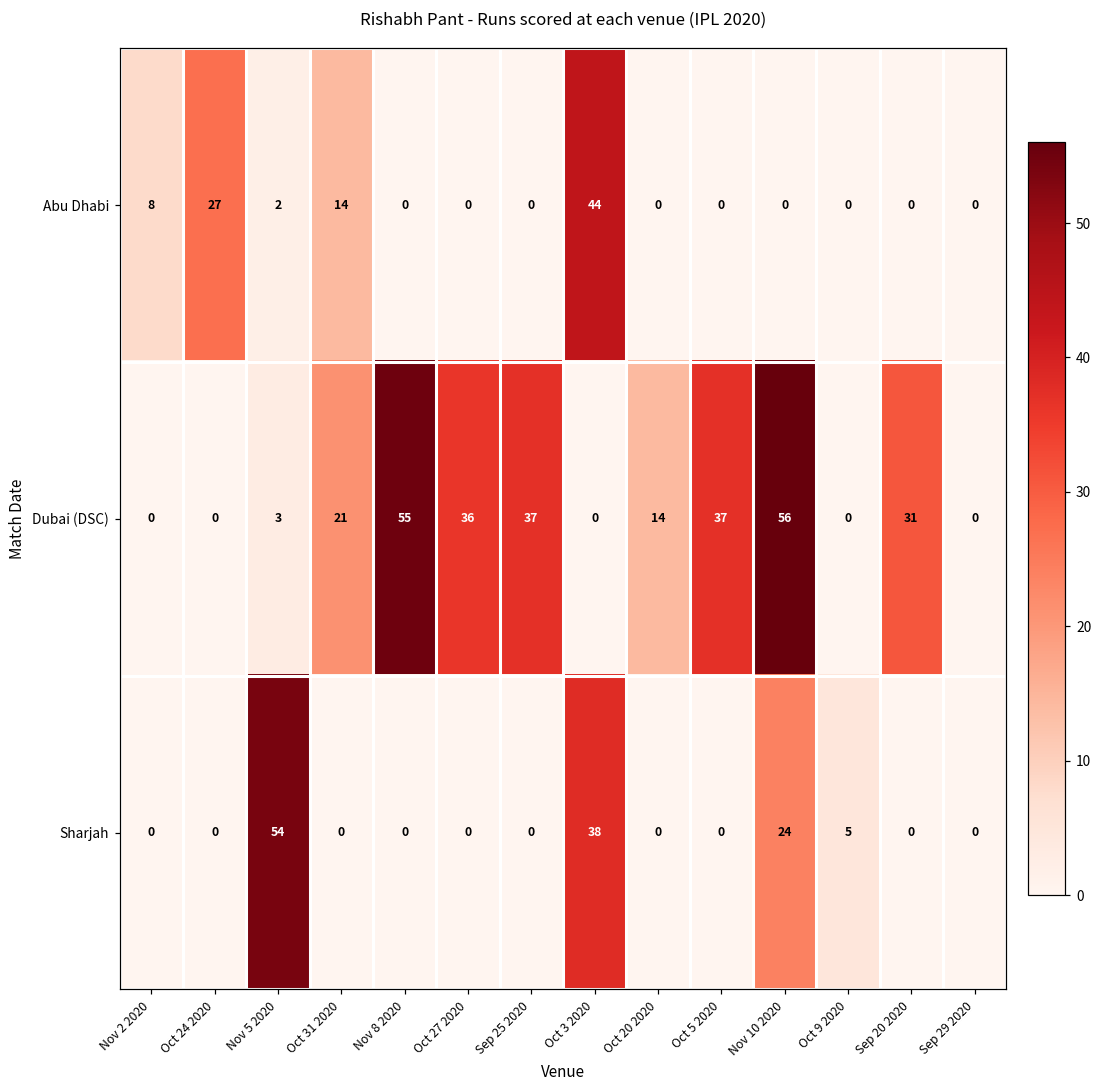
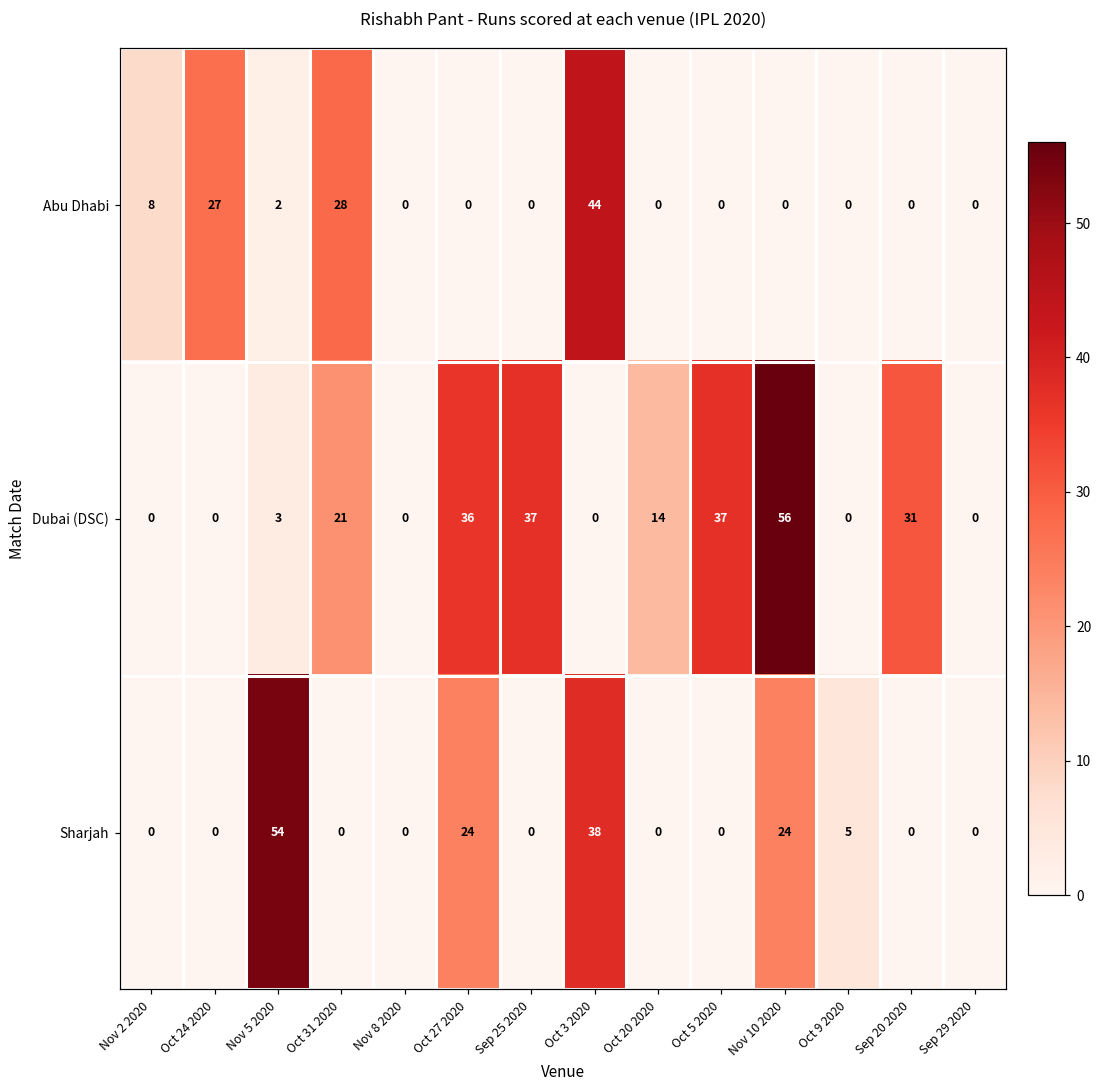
  {
    "Abu Dhabi": {
      "Nov 2 2020": 8,
      "Oct 24 2020": 27,
      "Nov 5 2020": 2,
-     "Oct 31 2020": 14,
+     "Oct 31 2020": 28,
      "Nov 8 2020": 0,
      "Oct 27 2020": 0,
      "Sep 25 2020": 0,
      "Oct 3 2020": 44,
      "Oct 20 2020": 0,
      "Oct 5 2020": 0,
      "Nov 10 2020": 0,
      "Oct 9 2020": 0,
      "Sep 20 2020": 0,
      "Sep 29 2020": 0
    },
    "Dubai (DSC)": {
      "Nov 2 2020": 0,
      "Oct 24 2020": 0,
      "Nov 5 2020": 3,
      "Oct 31 2020": 21,
-     "Nov 8 2020": 55,
+     "Nov 8 2020": 0,
      "Oct 27 2020": 36,
      "Sep 25 2020": 37,
      "Oct 3 2020": 0,
      "Oct 20 2020": 14,
      "Oct 5 2020": 37,
      "Nov 10 2020": 56,
      "Oct 9 2020": 0,
      "Sep 20 2020": 31,
      "Sep 29 2020": 0
    },
    "Sharjah": {
      "Nov 2 2020": 0,
      "Oct 24 2020": 0,
      "Nov 5 2020": 54,
      "Oct 31 2020": 0,
      "Nov 8 2020": 0,
-     "Oct 27 2020": 0,
+     "Oct 27 2020": 24,
      "Sep 25 2020": 0,
      "Oct 3 2020": 38,
      "Oct 20 2020": 0,
      "Oct 5 2020": 0,
      "Nov 10 2020": 24,
      "Oct 9 2020": 5,
      "Sep 20 2020": 0,
      "Sep 29 2020": 0
    }
  }
